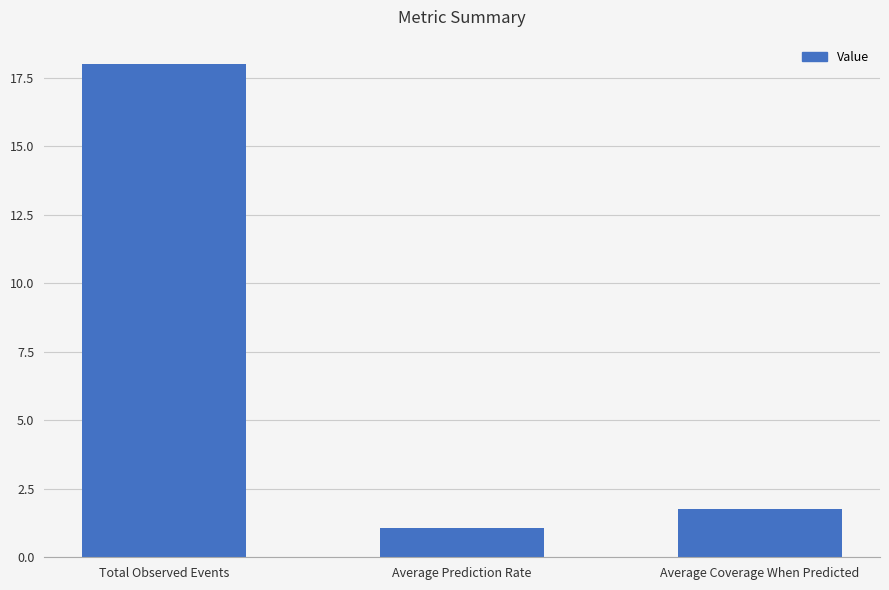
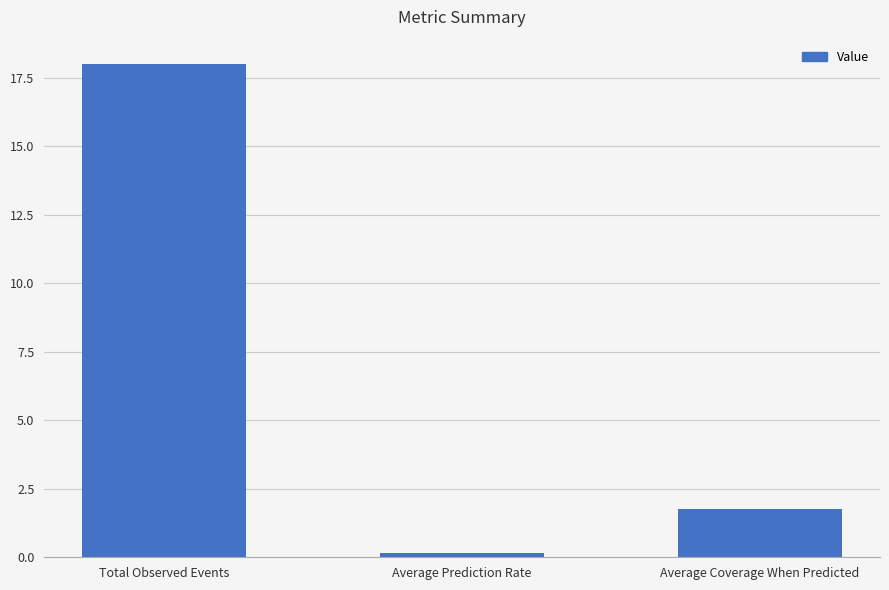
  {
    "Total Observed Events": 18.0,
-   "Average Prediction Rate": 1.1,
+   "Average Prediction Rate": 0.1,
    "Average Coverage When Predicted": 1.8
  }
